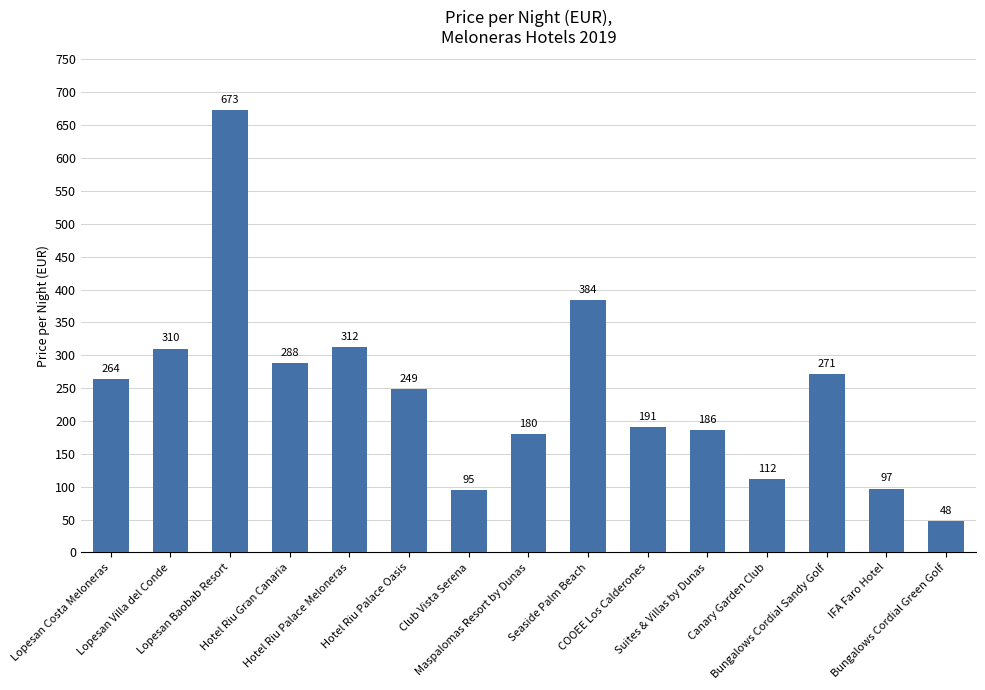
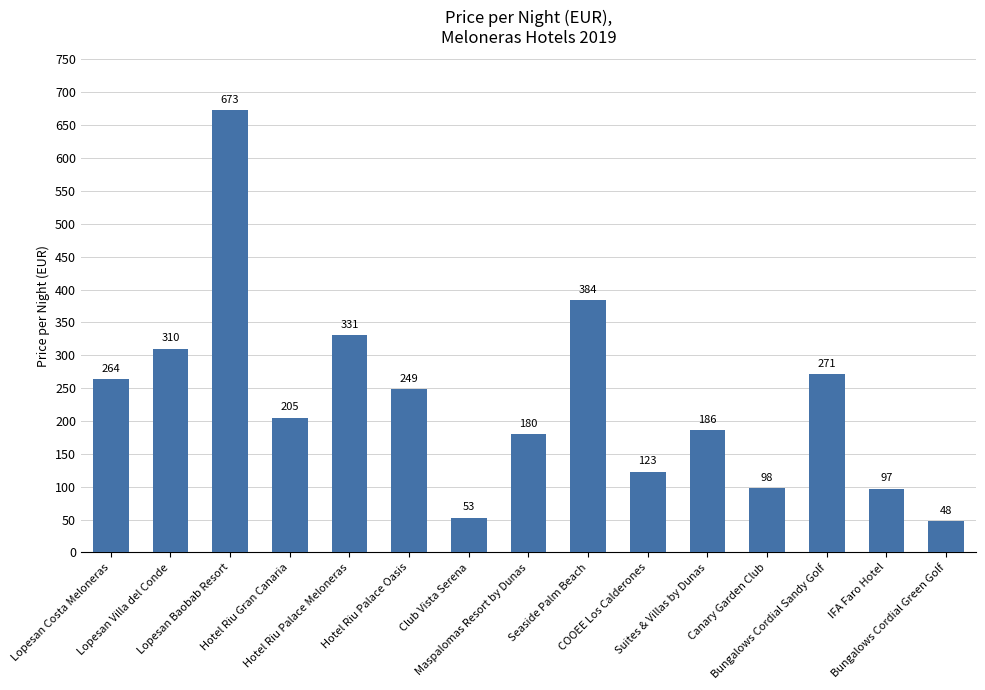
  {
    "Lopesan Costa Meloneras": 264,
    "Lopesan Villa del Conde": 310,
    "Lopesan Baobab Resort": 673,
-   "Hotel Riu Gran Canaria": 288,
-   "Hotel Riu Palace Meloneras": 312,
+   "Hotel Riu Gran Canaria": 205,
+   "Hotel Riu Palace Meloneras": 331,
    "Hotel Riu Palace Oasis": 249,
-   "Club Vista Serena": 95,
+   "Club Vista Serena": 53,
    "Maspalomas Resort by Dunas": 180,
    "Seaside Palm Beach": 384,
-   "COOEE Los Calderones": 191,
+   "COOEE Los Calderones": 123,
    "Suites & Villas by Dunas": 186,
-   "Canary Garden Club": 112,
+   "Canary Garden Club": 98,
    "Bungalows Cordial Sandy Golf": 271,
    "IFA Faro Hotel": 97,
    "Bungalows Cordial Green Golf": 48
  }
